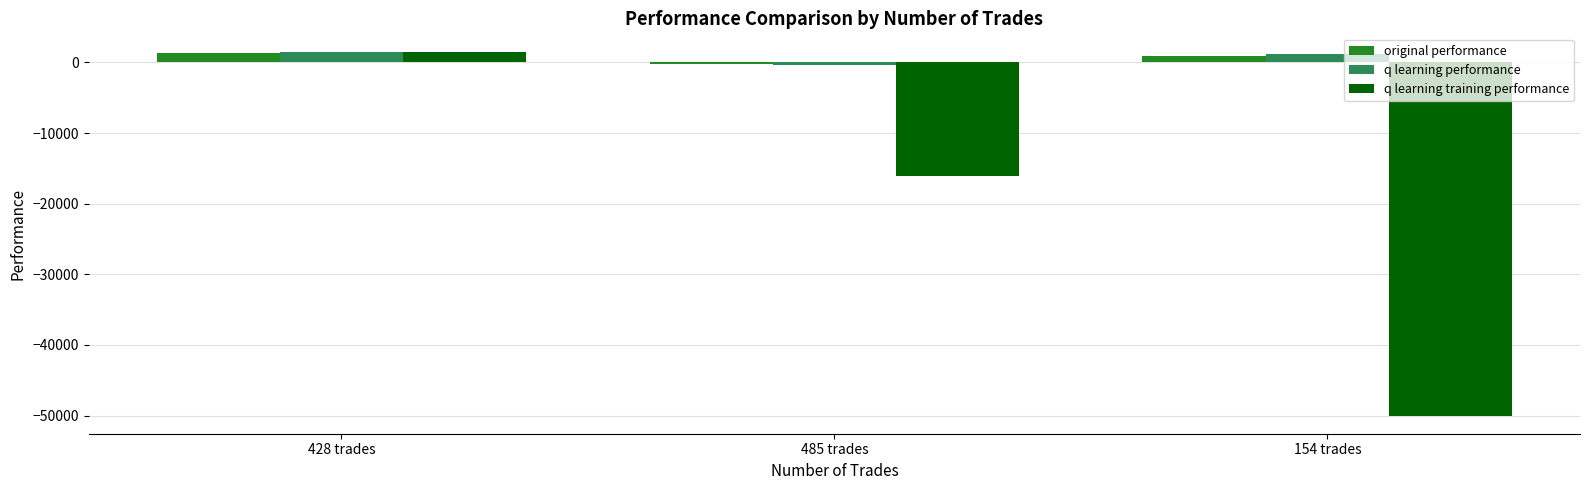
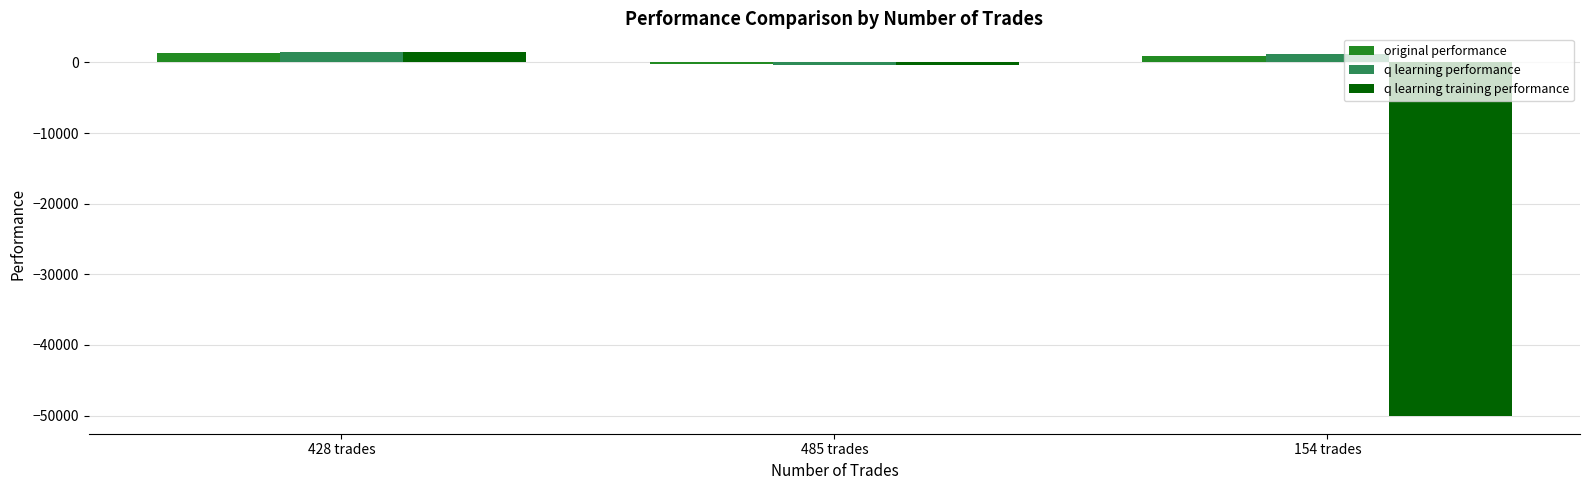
  {
    "q learning training performance": {
      "428 trades": 2000,
-     "485 trades": -16000,
+     "485 trades": 0,
      "154 trades": -50000
    }
  }
